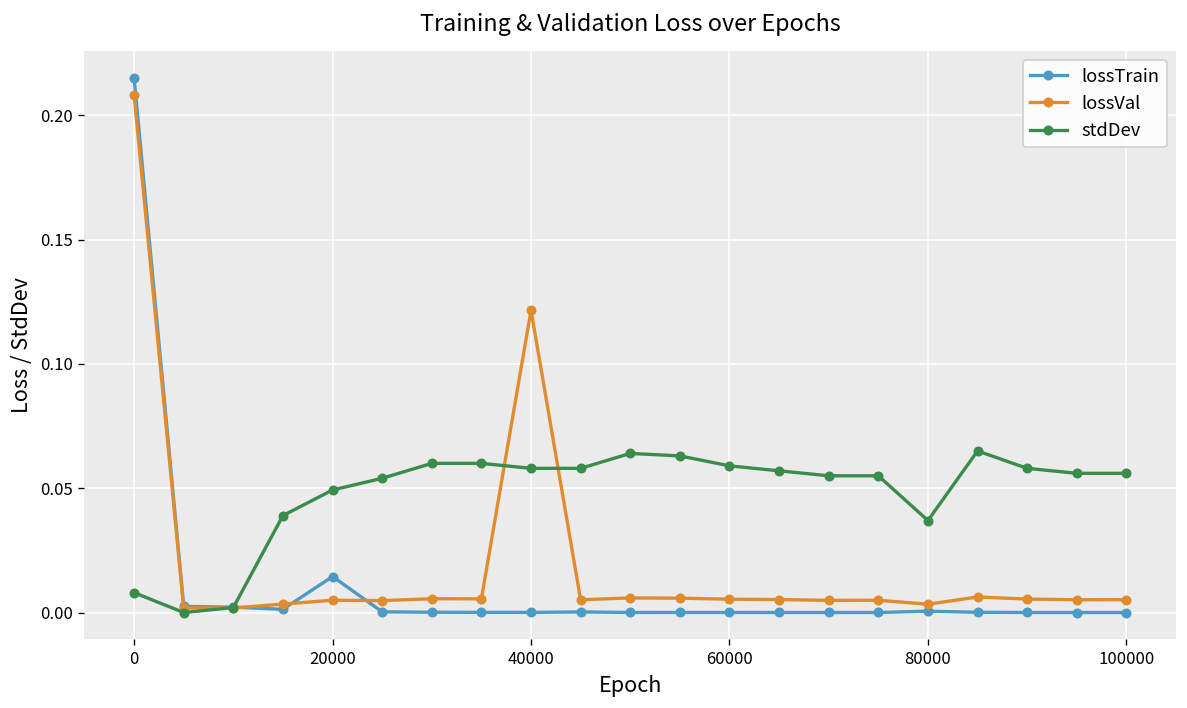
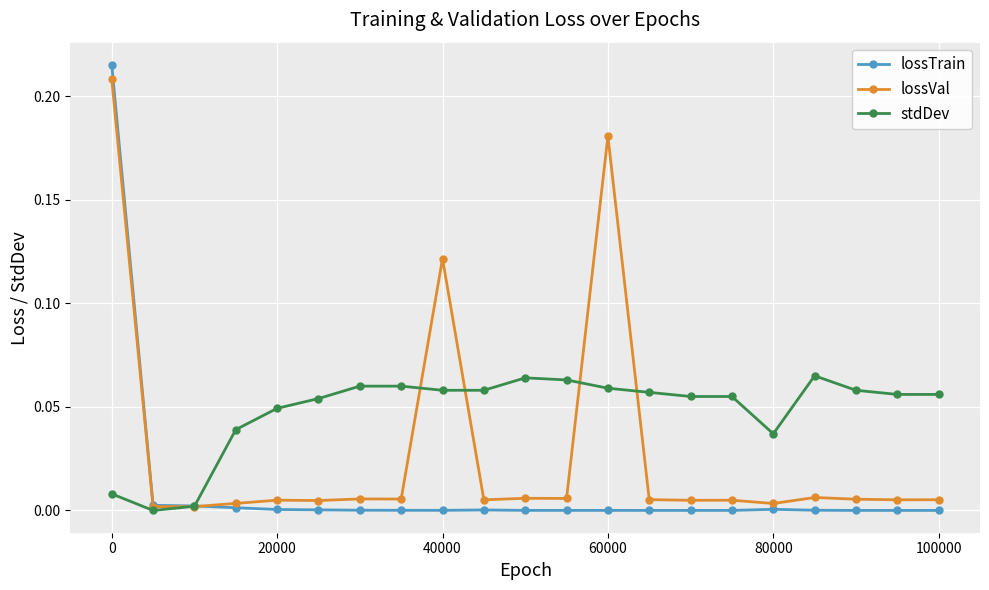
  {
    "lossTrain": {
      "0": 0.215,
-     "20000": 0.014,
+     "20000": 0.000,
      "40000": 0.000,
      "60000": 0.000,
      "80000": 0.001,
      "100000": 0.000
    },
    "lossVal": {
      "0": 0.208,
      "20000": 0.005,
      "40000": 0.122,
-     "60000": 0.005,
+     "60000": 0.181,
      "80000": 0.003,
      "100000": 0.005
    },
    "stdDev": {
      "0": 0.008,
      "20000": 0.049,
      "40000": 0.058,
      "60000": 0.059,
      "80000": 0.037,
      "100000": 0.056
    }
  }
